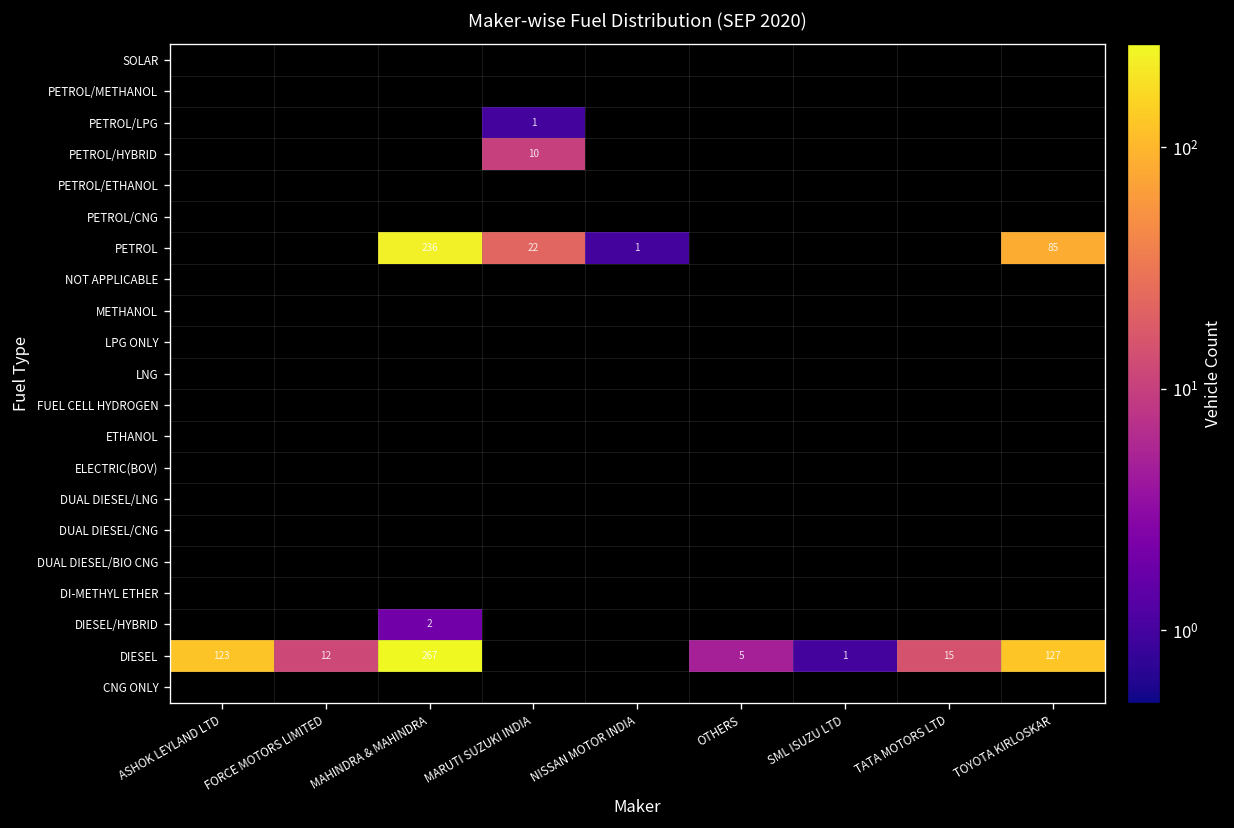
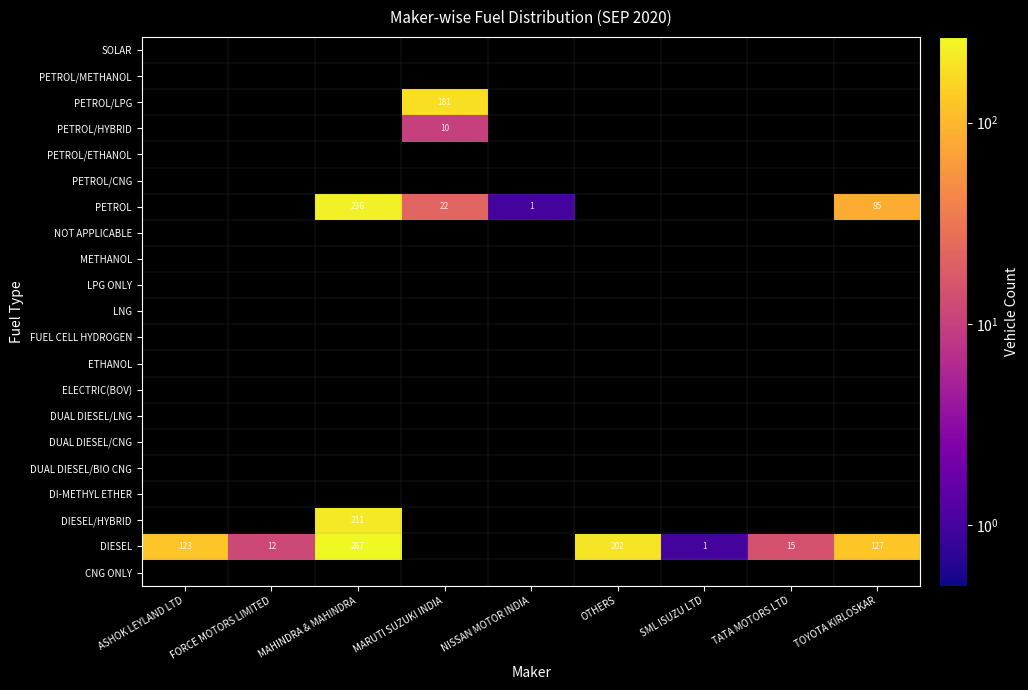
  {
    "PETROL/LPG": {
-     "MARUTI SUZUKI INDIA": 1
+     "MARUTI SUZUKI INDIA": 181
    },
    "PETROL/HYBRID": {
      "MARUTI SUZUKI INDIA": 10
    },
    "PETROL": {
      "MAHINDRA & MAHINDRA": 236,
      "MARUTI SUZUKI INDIA": 22,
      "NISSAN MOTOR INDIA": 1,
      "TOYOTA KIRLOSKAR": 85
    },
    "DIESEL/HYBRID": {
-     "MAHINDRA & MAHINDRA": 2
+     "MAHINDRA & MAHINDRA": 211
    },
    "DIESEL": {
      "ASHOK LEYLAND LTD": 123,
      "FORCE MOTORS LIMITED": 12,
      "MAHINDRA & MAHINDRA": 267,
-     "OTHERS": 5,
+     "OTHERS": 202,
      "SML ISUZU LTD": 1,
      "TATA MOTORS LTD": 15,
      "TOYOTA KIRLOSKAR": 127
    }
  }
